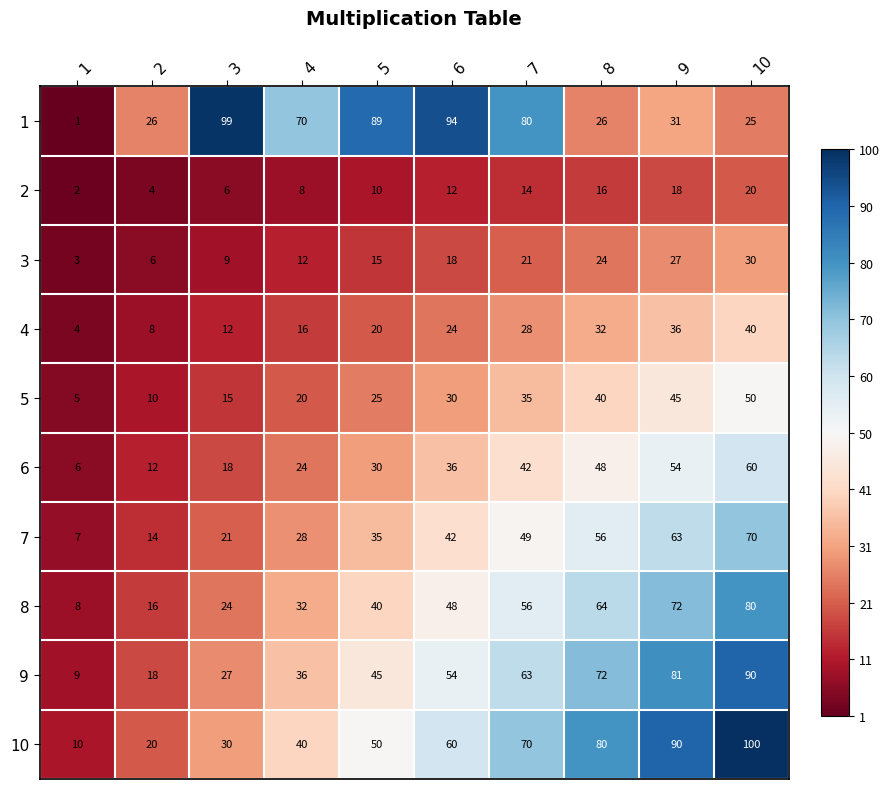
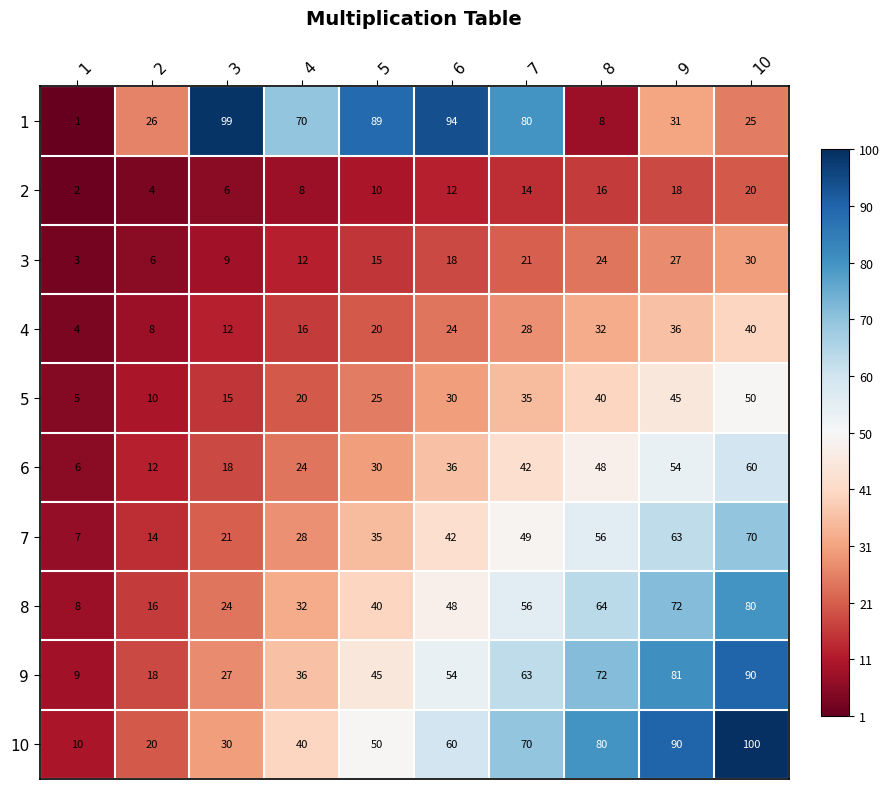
  {
    "1": {
      "1": 1,
      "2": 26,
      "3": 99,
      "4": 70,
      "5": 89,
      "6": 94,
      "7": 80,
-     "8": 26,
+     "8": 8,
      "9": 31,
      "10": 25
    },
    "2": {
      "1": 2,
      "2": 4,
      "3": 6,
      "4": 8,
      "5": 10,
      "6": 12,
      "7": 14,
      "8": 16,
      "9": 18,
      "10": 20
    },
    "3": {
      "1": 3,
      "2": 6,
      "3": 9,
      "4": 12,
      "5": 15,
      "6": 18,
      "7": 21,
      "8": 24,
      "9": 27,
      "10": 30
    },
    "4": {
      "1": 4,
      "2": 8,
      "3": 12,
      "4": 16,
      "5": 20,
      "6": 24,
      "7": 28,
      "8": 32,
      "9": 36,
      "10": 40
    },
    "5": {
      "1": 5,
      "2": 10,
      "3": 15,
      "4": 20,
      "5": 25,
      "6": 30,
      "7": 35,
      "8": 40,
      "9": 45,
      "10": 50
    },
    "6": {
      "1": 6,
      "2": 12,
      "3": 18,
      "4": 24,
      "5": 30,
      "6": 36,
      "7": 42,
      "8": 48,
      "9": 54,
      "10": 60
    },
    "7": {
      "1": 7,
      "2": 14,
      "3": 21,
      "4": 28,
      "5": 35,
      "6": 42,
      "7": 49,
      "8": 56,
      "9": 63,
      "10": 70
    },
    "8": {
      "1": 8,
      "2": 16,
      "3": 24,
      "4": 32,
      "5": 40,
      "6": 48,
      "7": 56,
      "8": 64,
      "9": 72,
      "10": 80
    },
    "9": {
      "1": 9,
      "2": 18,
      "3": 27,
      "4": 36,
      "5": 45,
      "6": 54,
      "7": 63,
      "8": 72,
      "9": 81,
      "10": 90
    },
    "10": {
      "1": 10,
      "2": 20,
      "3": 30,
      "4": 40,
      "5": 50,
      "6": 60,
      "7": 70,
      "8": 80,
      "9": 90,
      "10": 100
    }
  }
